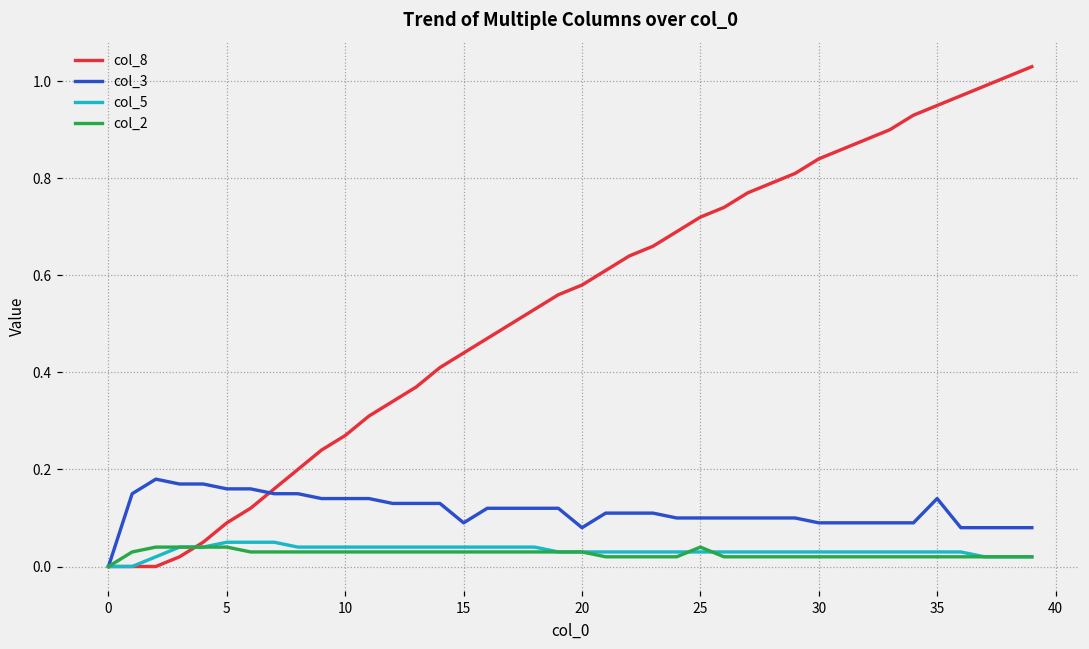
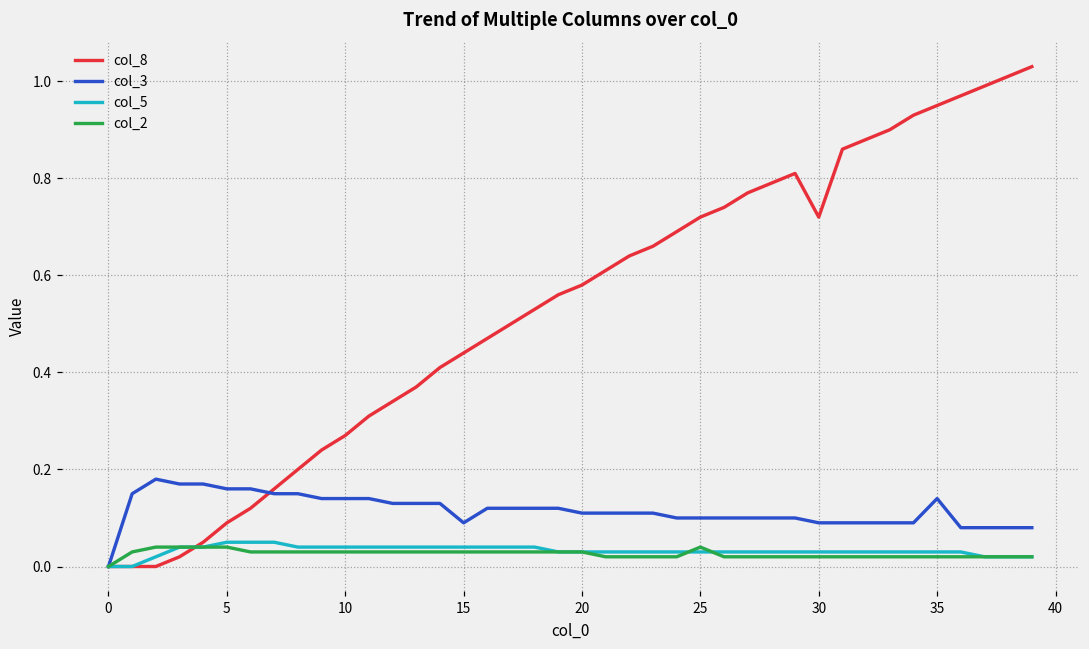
  {
    "col_8": {
      "5": 0.09,
      "10": 0.27,
      "15": 0.44,
      "20": 0.58,
      "25": 0.72,
-     "30": 0.84,
+     "30": 0.72,
      "35": 0.95
    },
    "col_3": {
      "5": 0.16,
      "10": 0.14,
      "15": 0.09,
-     "20": 0.08,
+     "20": 0.11,
      "25": 0.10,
      "30": 0.09,
      "35": 0.14
    },
    "col_5": {
      "5": 0.05,
      "10": 0.04,
      "15": 0.04,
      "25": 0.03,
      "30": 0.03,
      "35": 0.03
    },
    "col_2": {
      "5": 0.04,
      "10": 0.03,
      "15": 0.03,
      "25": 0.04,
      "30": 0.02,
      "35": 0.02
    }
  }
